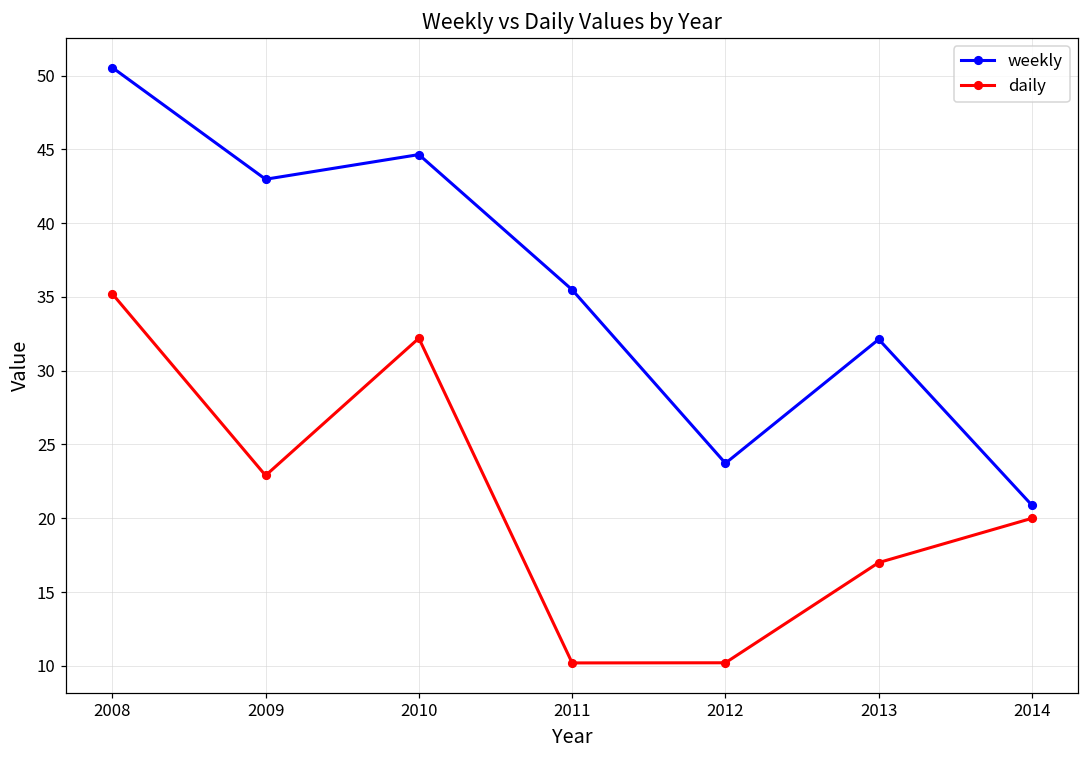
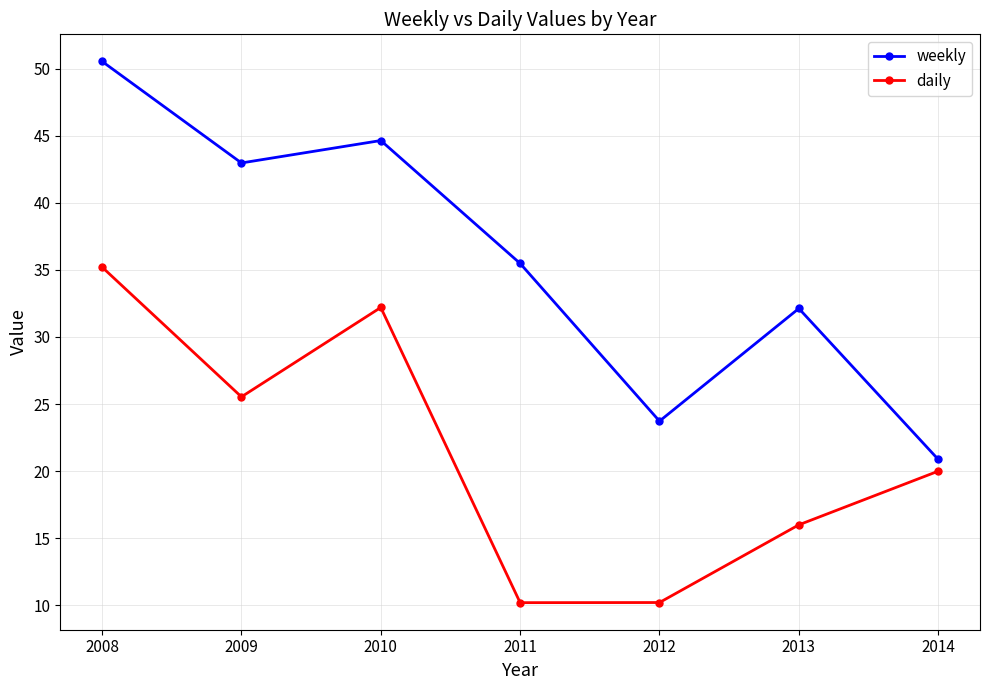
  {
    "weekly": {
      "2008": 50.5,
      "2009": 43.0,
      "2010": 44.6,
      "2011": 35.5,
      "2012": 23.7,
      "2013": 32.1,
      "2014": 20.9
    },
    "daily": {
      "2008": 35.2,
-     "2009": 22.9,
+     "2009": 25.5,
      "2010": 32.2,
      "2011": 10.2,
      "2012": 10.2,
-     "2013": 17,
+     "2013": 16,
      "2014": 20.0
    }
  }
